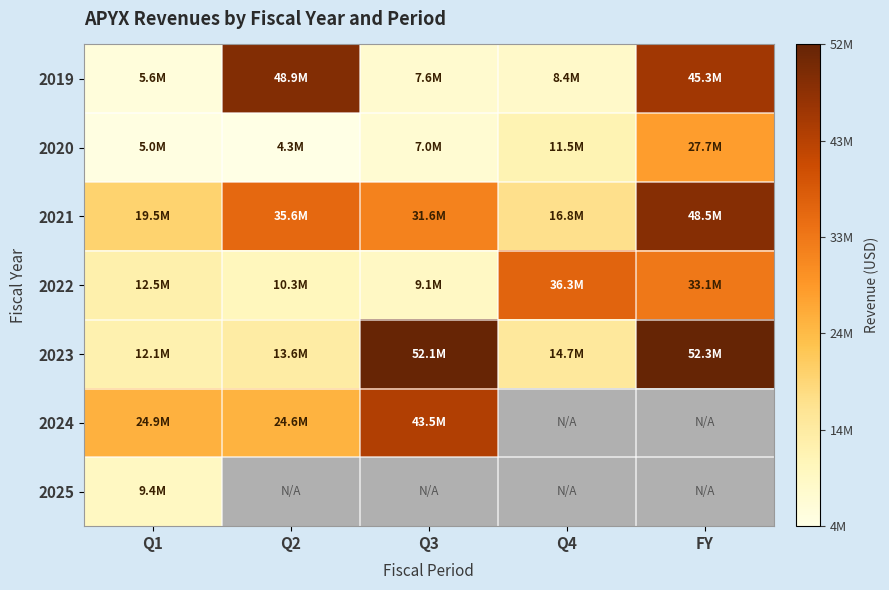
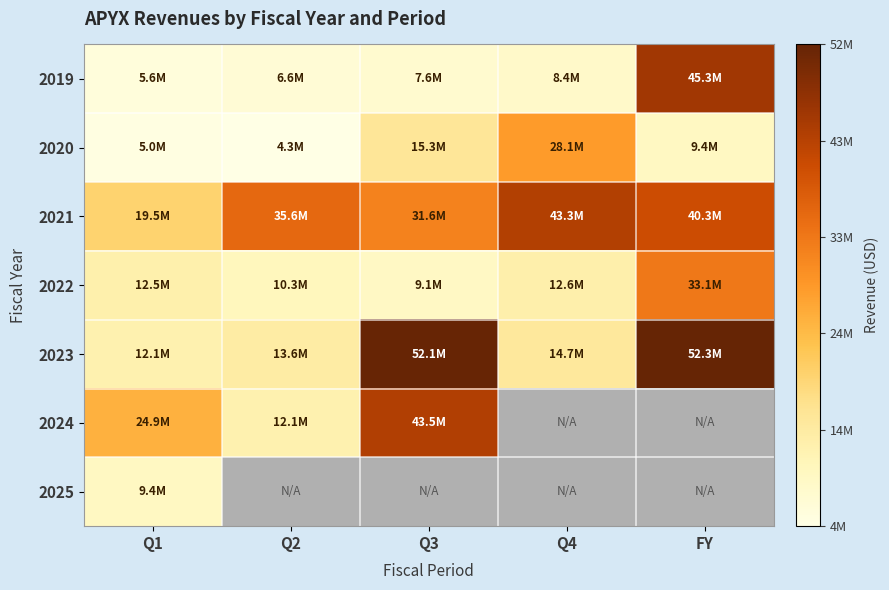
  {
    "2019": {
      "Q1": "5.6M",
-     "Q2": "48.9M",
+     "Q2": "6.6M",
      "Q3": "7.6M",
      "Q4": "8.4M",
      "FY": "45.3M"
    },
    "2020": {
      "Q1": "5.0M",
      "Q2": "4.3M",
-     "Q3": "7.0M",
-     "Q4": "11.5M",
-     "FY": "27.7M"
+     "Q3": "15.3M",
+     "Q4": "28.1M",
+     "FY": "9.4M"
    },
    "2021": {
      "Q1": "19.5M",
      "Q2": "35.6M",
      "Q3": "31.6M",
-     "Q4": "16.8M",
-     "FY": "48.5M"
+     "Q4": "43.3M",
+     "FY": "40.3M"
    },
    "2022": {
      "Q1": "12.5M",
      "Q2": "10.3M",
      "Q3": "9.1M",
-     "Q4": "36.3M",
+     "Q4": "12.6M",
      "FY": "33.1M"
    },
    "2023": {
      "Q1": "12.1M",
      "Q2": "13.6M",
      "Q3": "52.1M",
      "Q4": "14.7M",
      "FY": "52.3M"
    },
    "2024": {
      "Q1": "24.9M",
-     "Q2": "24.6M",
+     "Q2": "12.1M",
      "Q3": "43.5M"
    },
    "2025": {
      "Q1": "9.4M"
    }
  }
